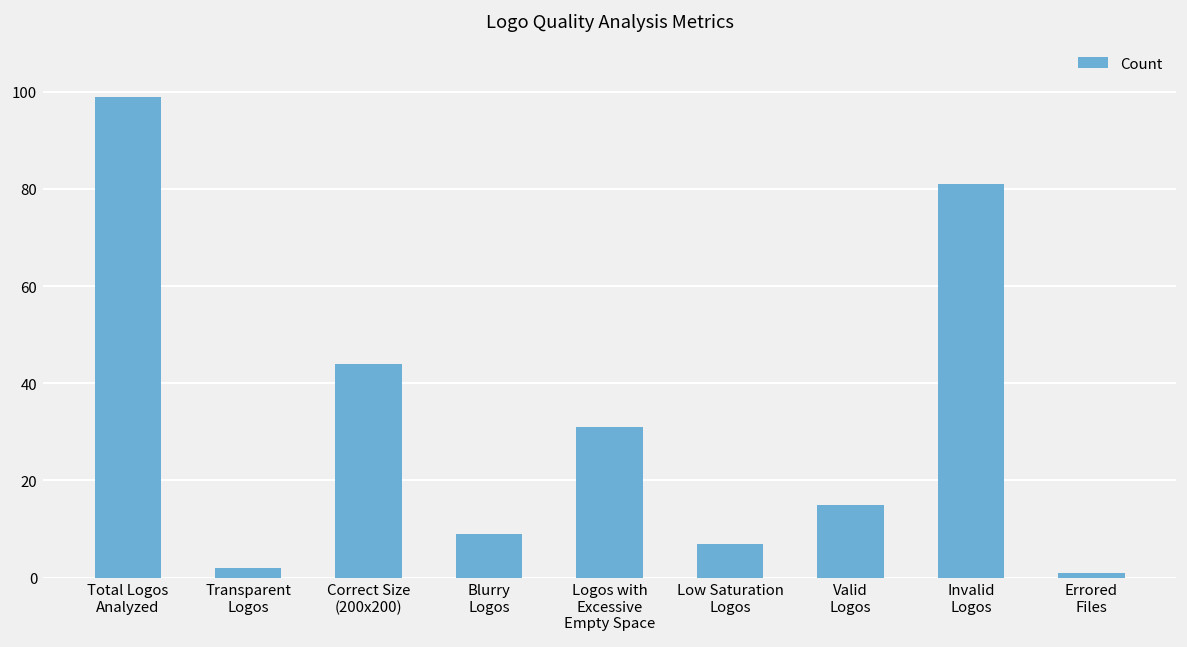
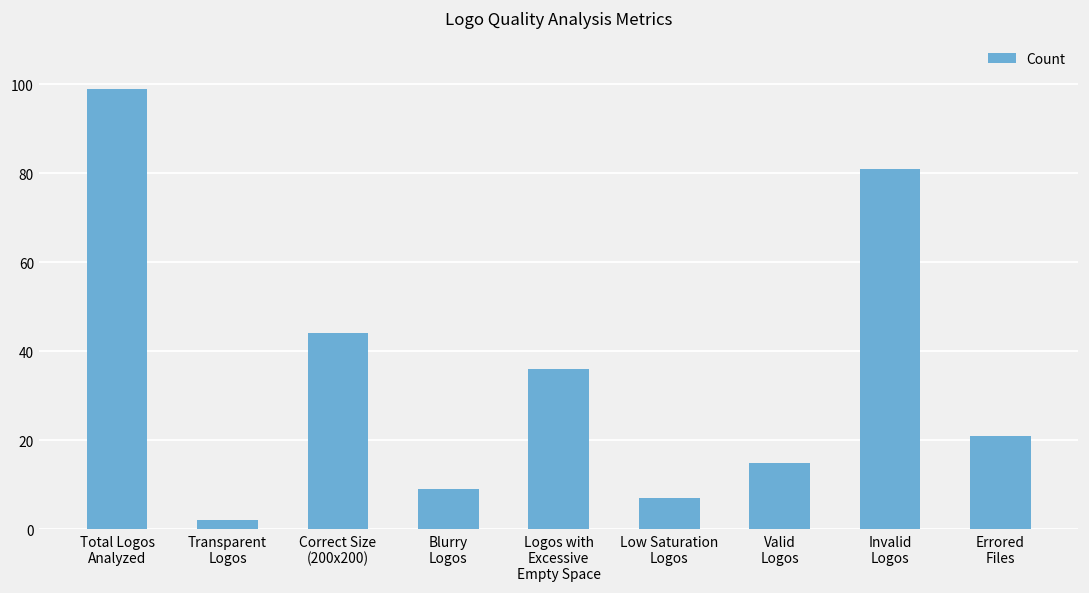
  {
    "Total Logos Analyzed": 99,
    "Transparent Logos": 2,
    "Correct Size (200x200)": 44,
    "Blurry Logos": 9,
-   "Logos with Excessive Empty Space": 31,
+   "Logos with Excessive Empty Space": 36,
    "Low Saturation Logos": 7,
    "Valid Logos": 15,
    "Invalid Logos": 81,
-   "Errored Files": 1
+   "Errored Files": 21
  }
